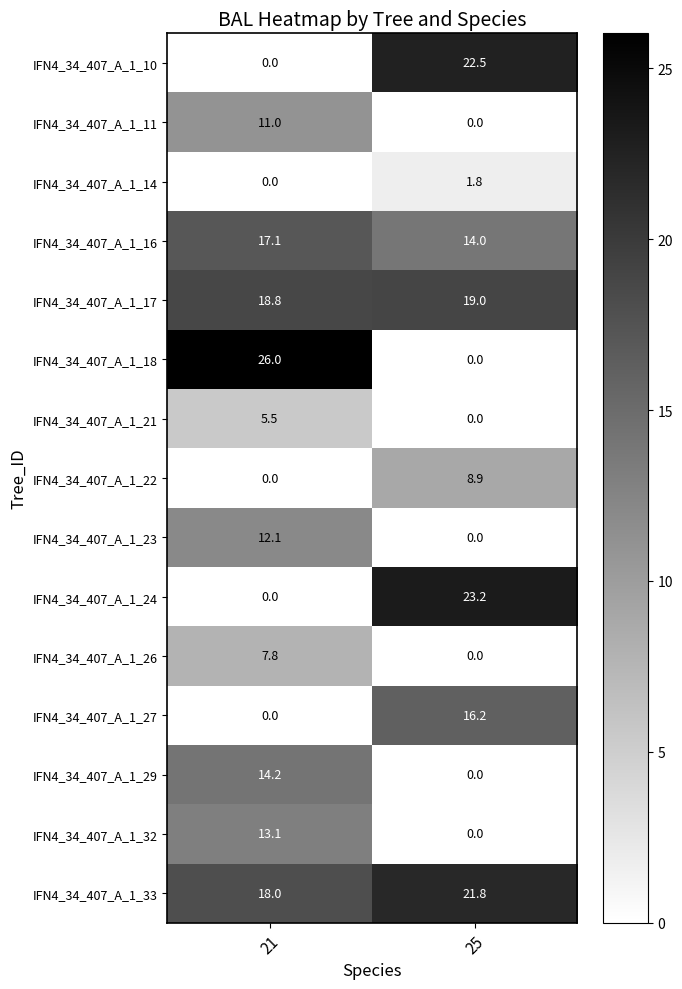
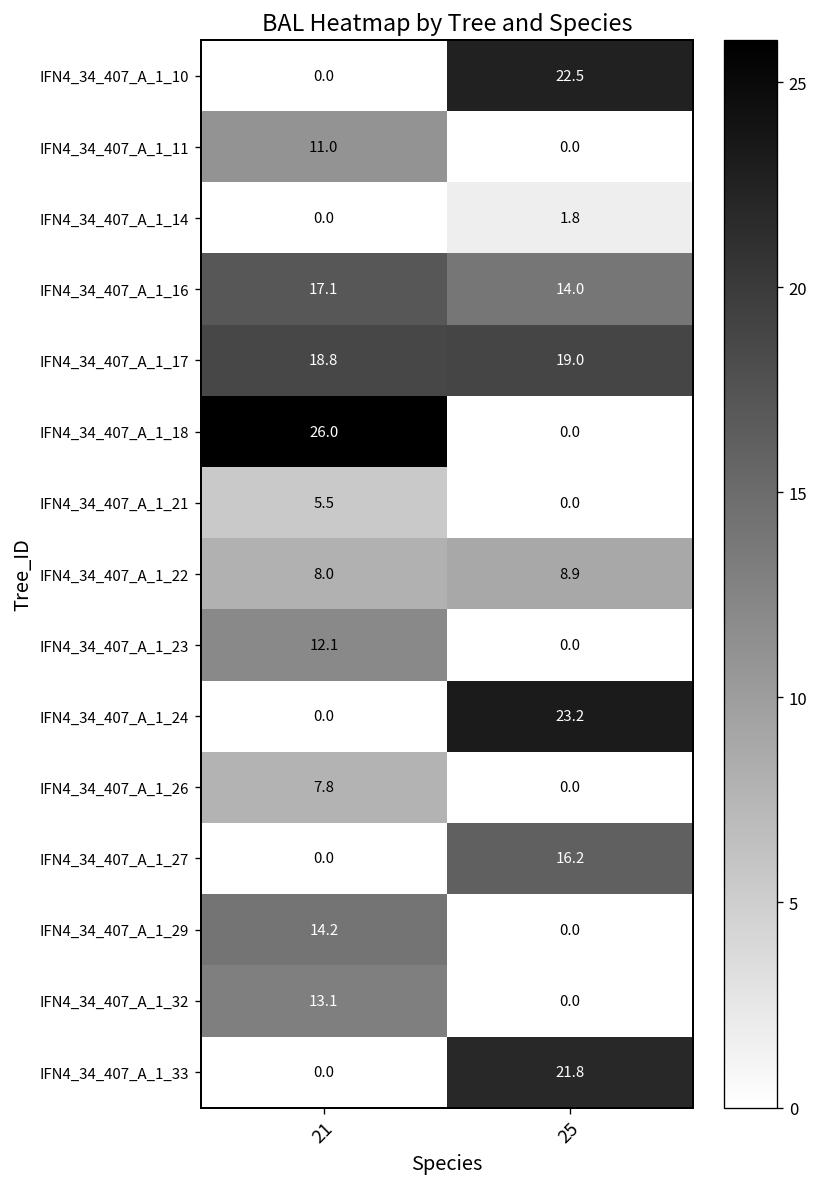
  {
    "IFN4_34_407_A_1_10": {
      "21": 0.0,
      "25": 22.5
    },
    "IFN4_34_407_A_1_11": {
      "21": 11.0,
      "25": 0.0
    },
    "IFN4_34_407_A_1_14": {
      "21": 0.0,
      "25": 1.8
    },
    "IFN4_34_407_A_1_16": {
      "21": 17.1,
      "25": 14.0
    },
    "IFN4_34_407_A_1_17": {
      "21": 18.8,
      "25": 19.0
    },
    "IFN4_34_407_A_1_18": {
      "21": 26.0,
      "25": 0.0
    },
    "IFN4_34_407_A_1_21": {
      "21": 5.5,
      "25": 0.0
    },
    "IFN4_34_407_A_1_22": {
-     "21": 0.0,
+     "21": 8.0,
      "25": 8.9
    },
    "IFN4_34_407_A_1_23": {
      "21": 12.1,
      "25": 0.0
    },
    "IFN4_34_407_A_1_24": {
      "21": 0.0,
      "25": 23.2
    },
    "IFN4_34_407_A_1_26": {
      "21": 7.8,
      "25": 0.0
    },
    "IFN4_34_407_A_1_27": {
      "21": 0.0,
      "25": 16.2
    },
    "IFN4_34_407_A_1_29": {
      "21": 14.2,
      "25": 0.0
    },
    "IFN4_34_407_A_1_32": {
      "21": 13.1,
      "25": 0.0
    },
    "IFN4_34_407_A_1_33": {
-     "21": 18.0,
+     "21": 0.0,
      "25": 21.8
    }
  }
